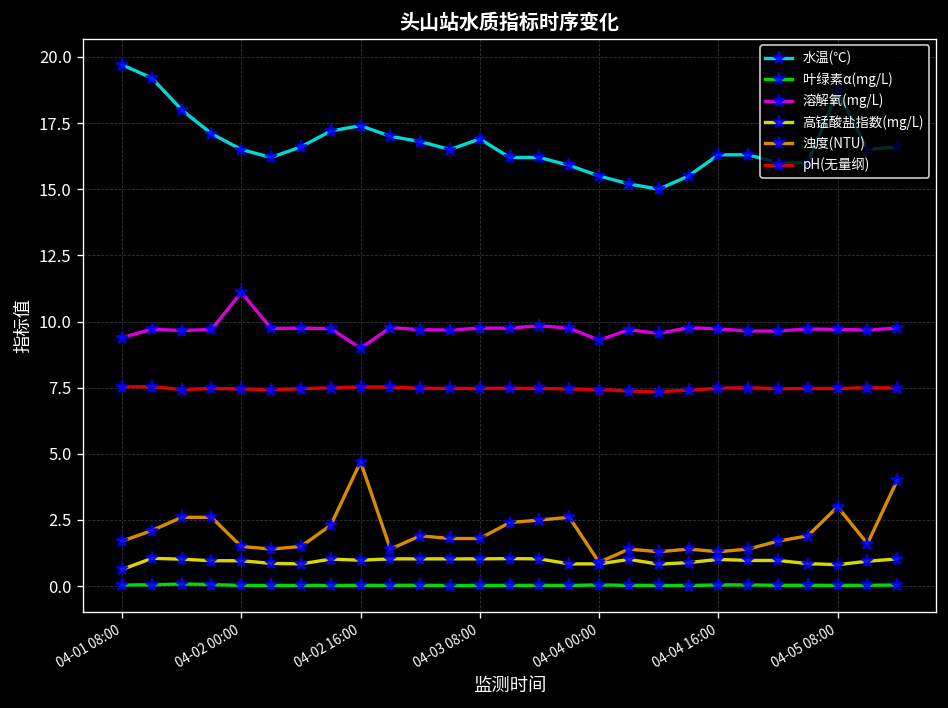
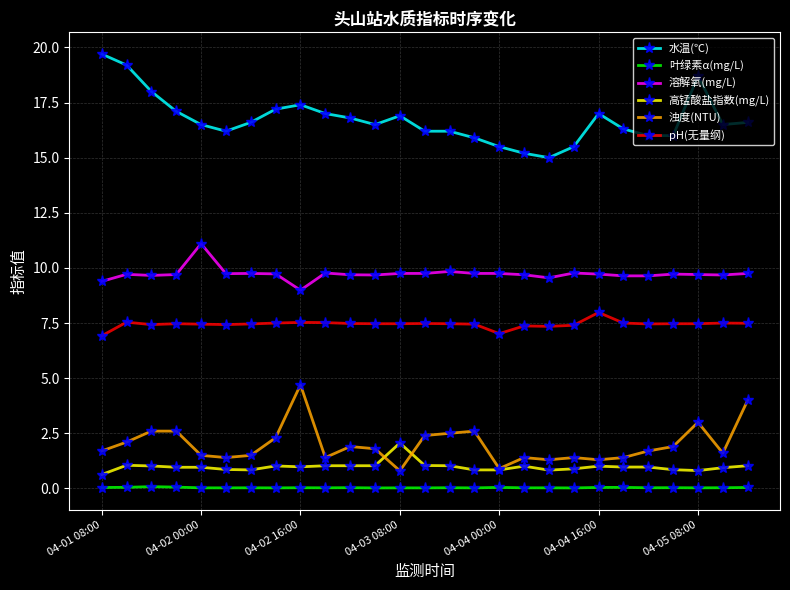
  {
    "水温(℃)": {
      "04-01 08:00": 19.7,
      "04-02 00:00": 16.5,
      "04-02 16:00": 17.4,
      "04-03 08:00": 16.9,
      "04-04 00:00": 15.5,
-     "04-04 16:00": 16.3
+     "04-04 16:00": 17.0
    },
    "叶绿素α(mg/L)": {
      "04-01 08:00": 0.0,
      "04-02 00:00": 0.0,
      "04-02 16:00": 0.0,
      "04-03 08:00": 0.0,
      "04-04 00:00": 0.0,
      "04-04 16:00": 0.0,
      "04-05 08:00": 0.0
    },
    "溶解氧(mg/L)": {
      "04-01 08:00": 9.4,
      "04-02 00:00": 11.1,
      "04-02 16:00": 9.0,
      "04-03 08:00": 9.8,
-     "04-04 00:00": 9.3,
+     "04-04 00:00": 9.8,
      "04-04 16:00": 9.7,
      "04-05 08:00": 9.7
    },
    "高锰酸盐指数(mg/L)": {
      "04-01 08:00": 0.6,
      "04-02 00:00": 1.0,
      "04-02 16:00": 1.0,
-     "04-03 08:00": 1.0,
+     "04-03 08:00": 2.1,
      "04-04 16:00": 1.0,
      "04-05 08:00": 0.8
    },
    "浊度(NTU)": {
      "04-01 08:00": 1.7,
      "04-02 00:00": 1.5,
      "04-02 16:00": 4.7,
-     "04-03 08:00": 1.8,
+     "04-03 08:00": 0.8,
      "04-04 16:00": 1.3,
      "04-05 08:00": 3.0
    },
    "pH(无量纲)": {
-     "04-01 08:00": 7.5,
+     "04-01 08:00": 6.9,
      "04-02 00:00": 7.5,
      "04-02 16:00": 7.5,
      "04-03 08:00": 7.5,
-     "04-04 00:00": 7.4,
-     "04-04 16:00": 7.5,
+     "04-04 00:00": 7.0,
+     "04-04 16:00": 8.0,
      "04-05 08:00": 7.5
    }
  }
